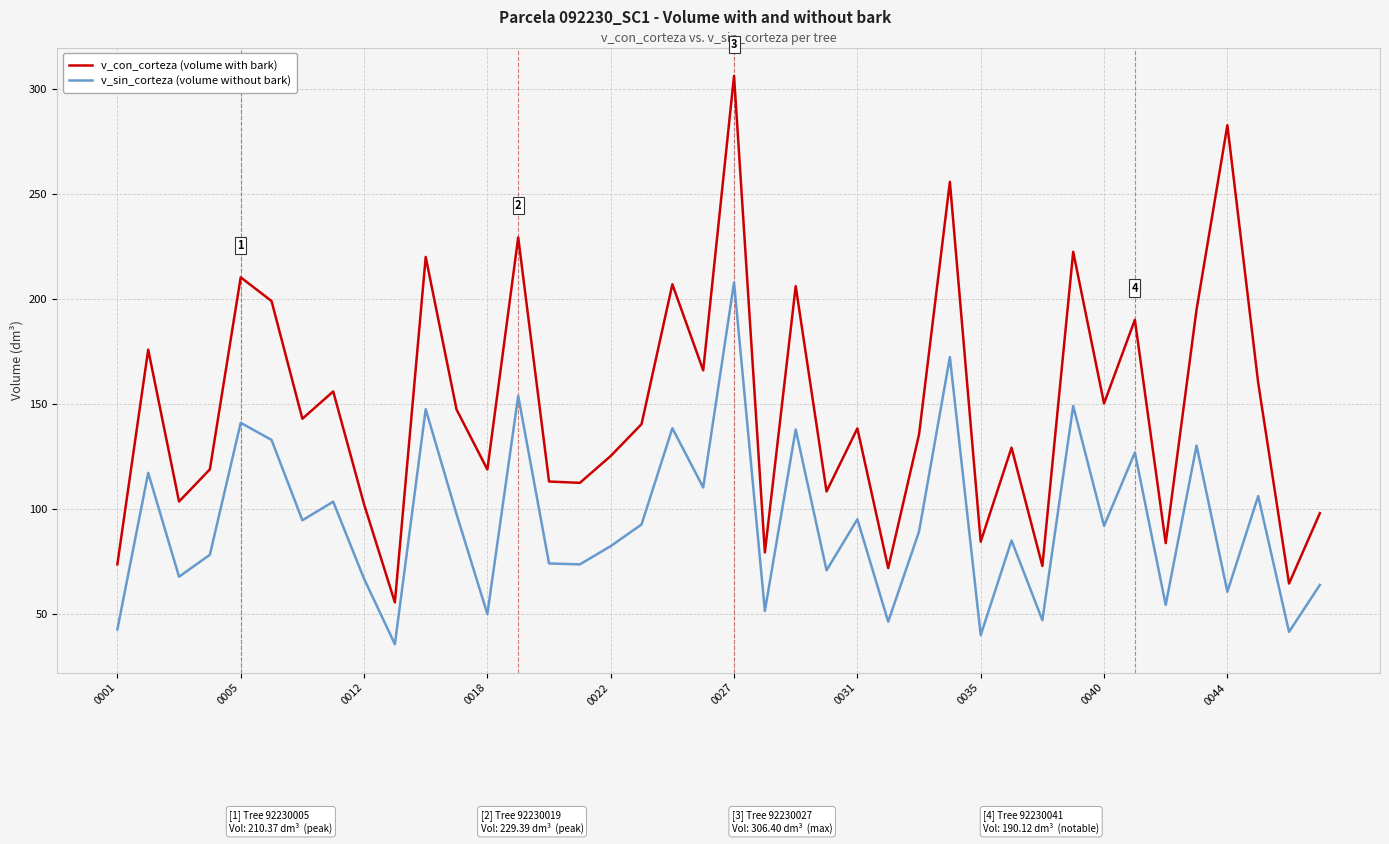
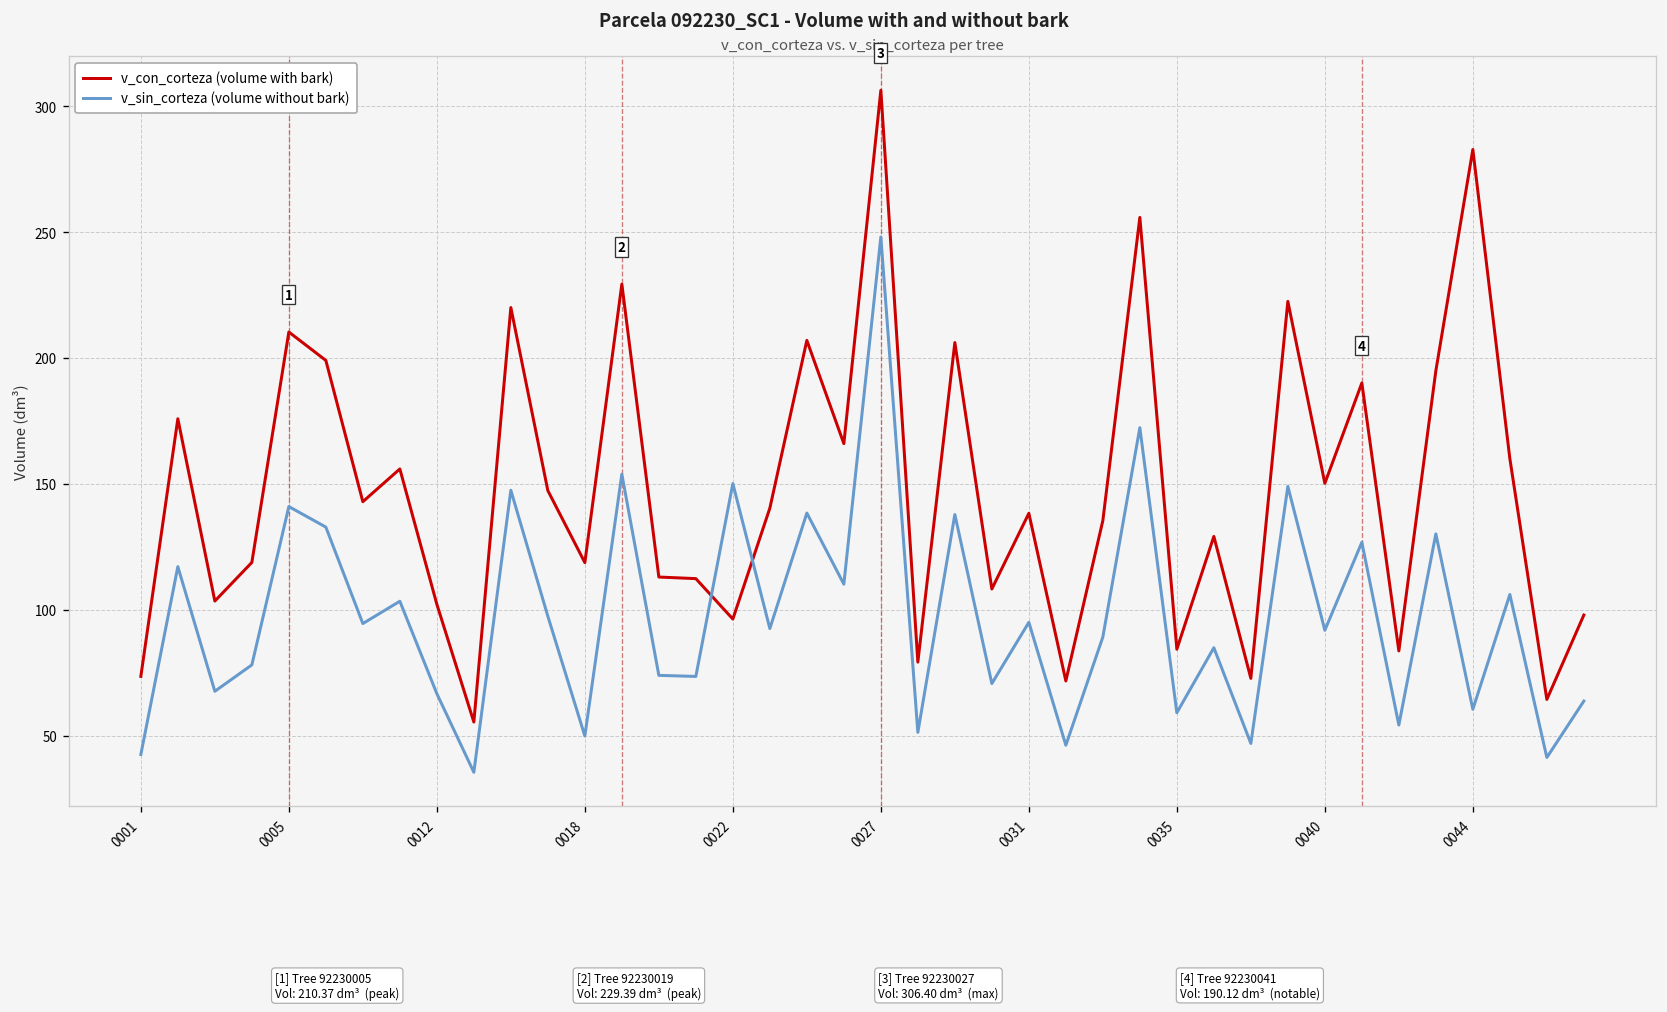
  {
    "v_con_corteza (volume with bark)": {
      "0001": 74,
      "0005": 210,
      "0012": 102,
      "0018": 119,
-     "0022": 125,
+     "0022": 96,
      "0027": 306,
      "0031": 138,
      "0035": 84,
      "0040": 150,
      "0044": 283
    },
    "v_sin_corteza (volume without bark)": {
      "0001": 43,
      "0005": 141,
      "0012": 67,
      "0018": 50,
-     "0022": 82,
-     "0027": 208,
+     "0022": 150,
+     "0027": 248,
      "0031": 95,
-     "0035": 40,
+     "0035": 59,
      "0040": 92,
      "0044": 60
    }
  }
